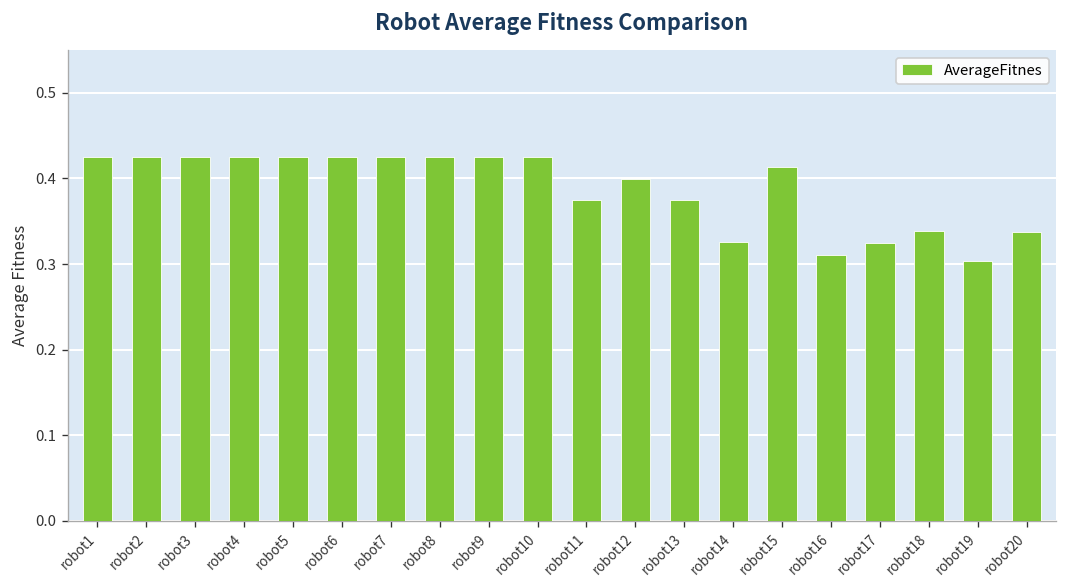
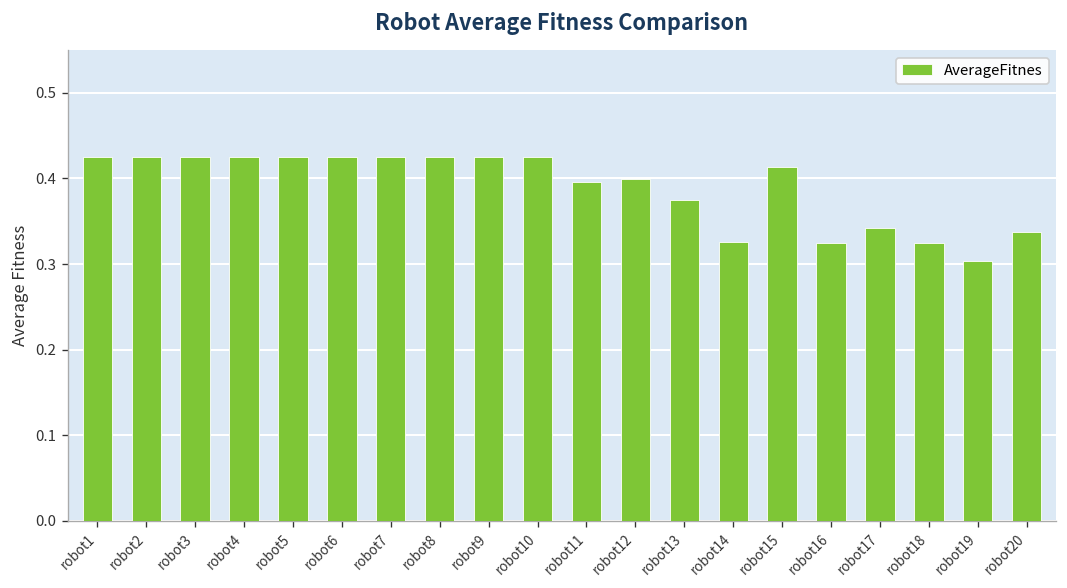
  {
    "robot1": 0.43,
    "robot2": 0.43,
    "robot3": 0.43,
    "robot4": 0.43,
    "robot5": 0.43,
    "robot6": 0.43,
    "robot7": 0.43,
    "robot8": 0.43,
    "robot9": 0.43,
    "robot10": 0.43,
-   "robot11": 0.38,
+   "robot11": 0.40,
    "robot12": 0.40,
    "robot13": 0.38,
    "robot14": 0.33,
    "robot15": 0.41,
-   "robot16": 0.31,
-   "robot17": 0.33,
-   "robot18": 0.34,
+   "robot16": 0.33,
+   "robot17": 0.34,
+   "robot18": 0.33,
    "robot19": 0.30,
    "robot20": 0.34
  }
